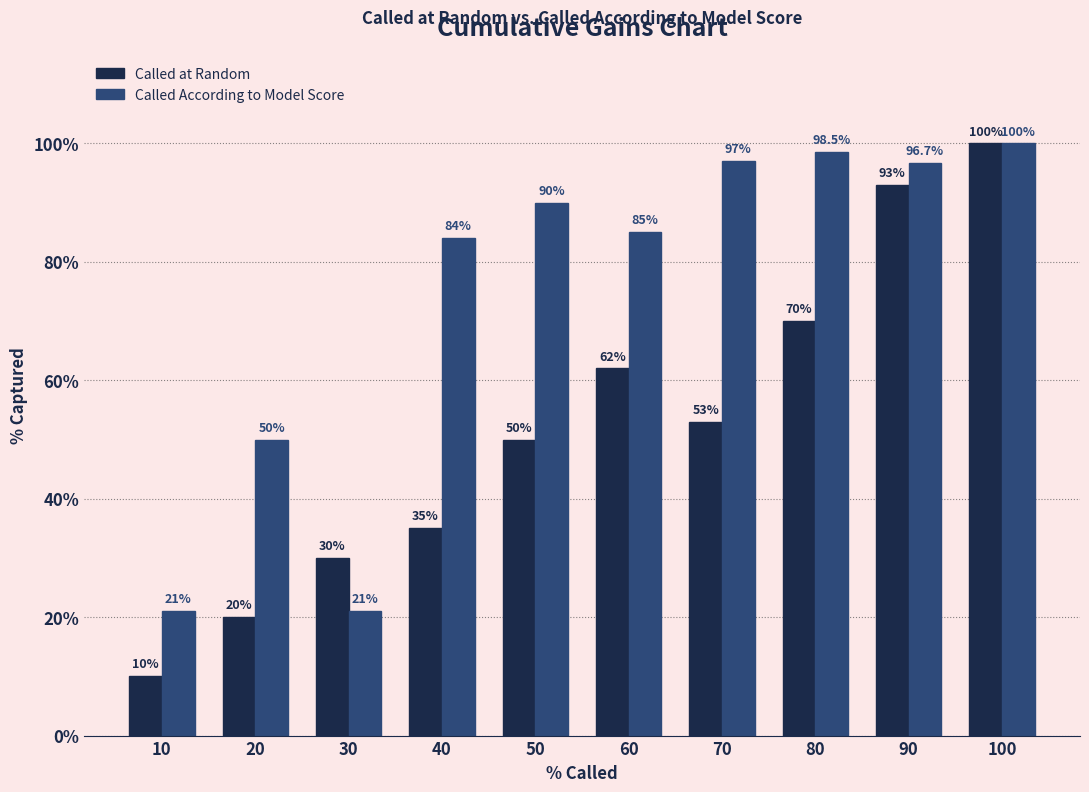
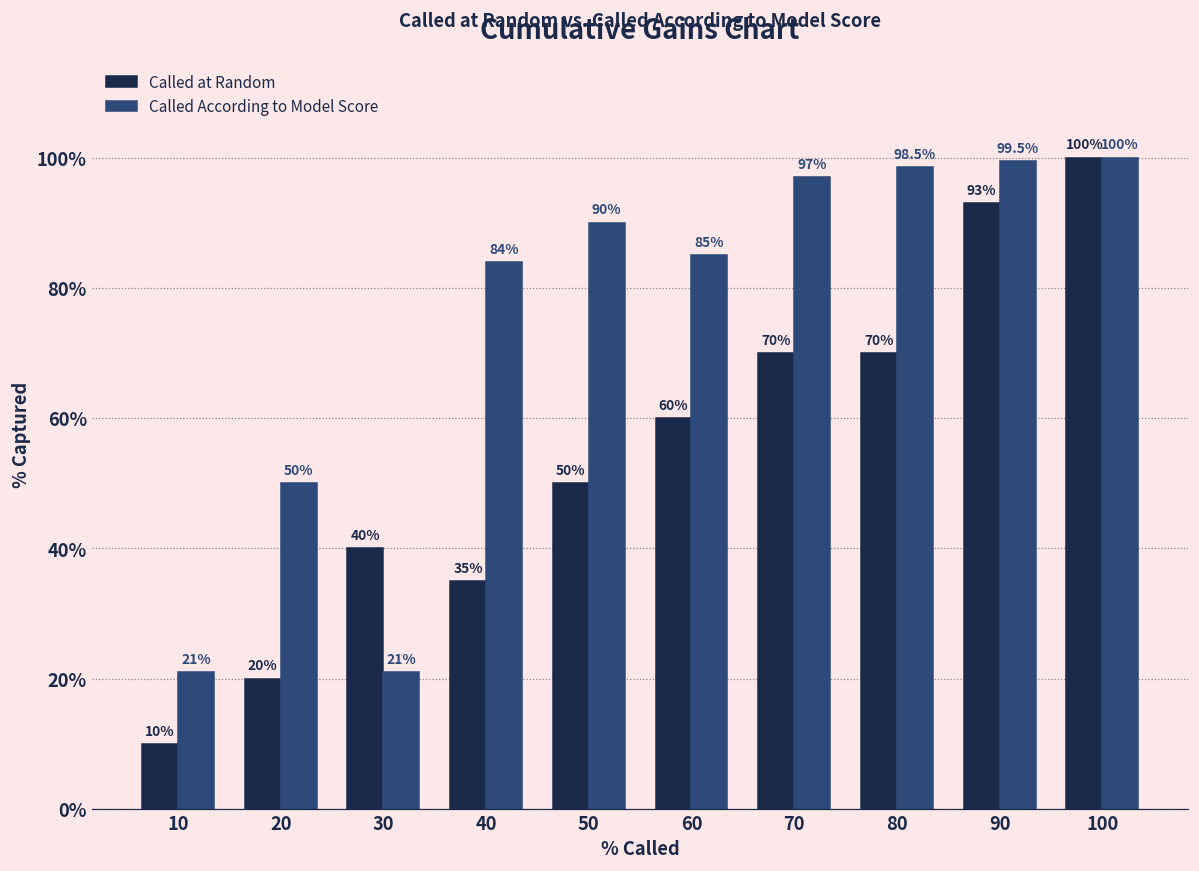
  {
    "Called at Random": {
      "10": "10%",
      "20": "20%",
-     "30": "30%",
+     "30": "40%",
      "40": "35%",
      "50": "50%",
-     "60": "62%",
-     "70": "53%",
+     "60": "60%",
+     "70": "70%",
      "80": "70%",
      "90": "93%",
      "100": "100%"
    },
    "Called According to Model Score": {
      "10": "21%",
      "20": "50%",
      "30": "21%",
      "40": "84%",
      "50": "90%",
      "60": "85%",
      "70": "97%",
      "80": "98.5%",
-     "90": "96.7%",
+     "90": "99.5%",
      "100": "100%"
    }
  }
